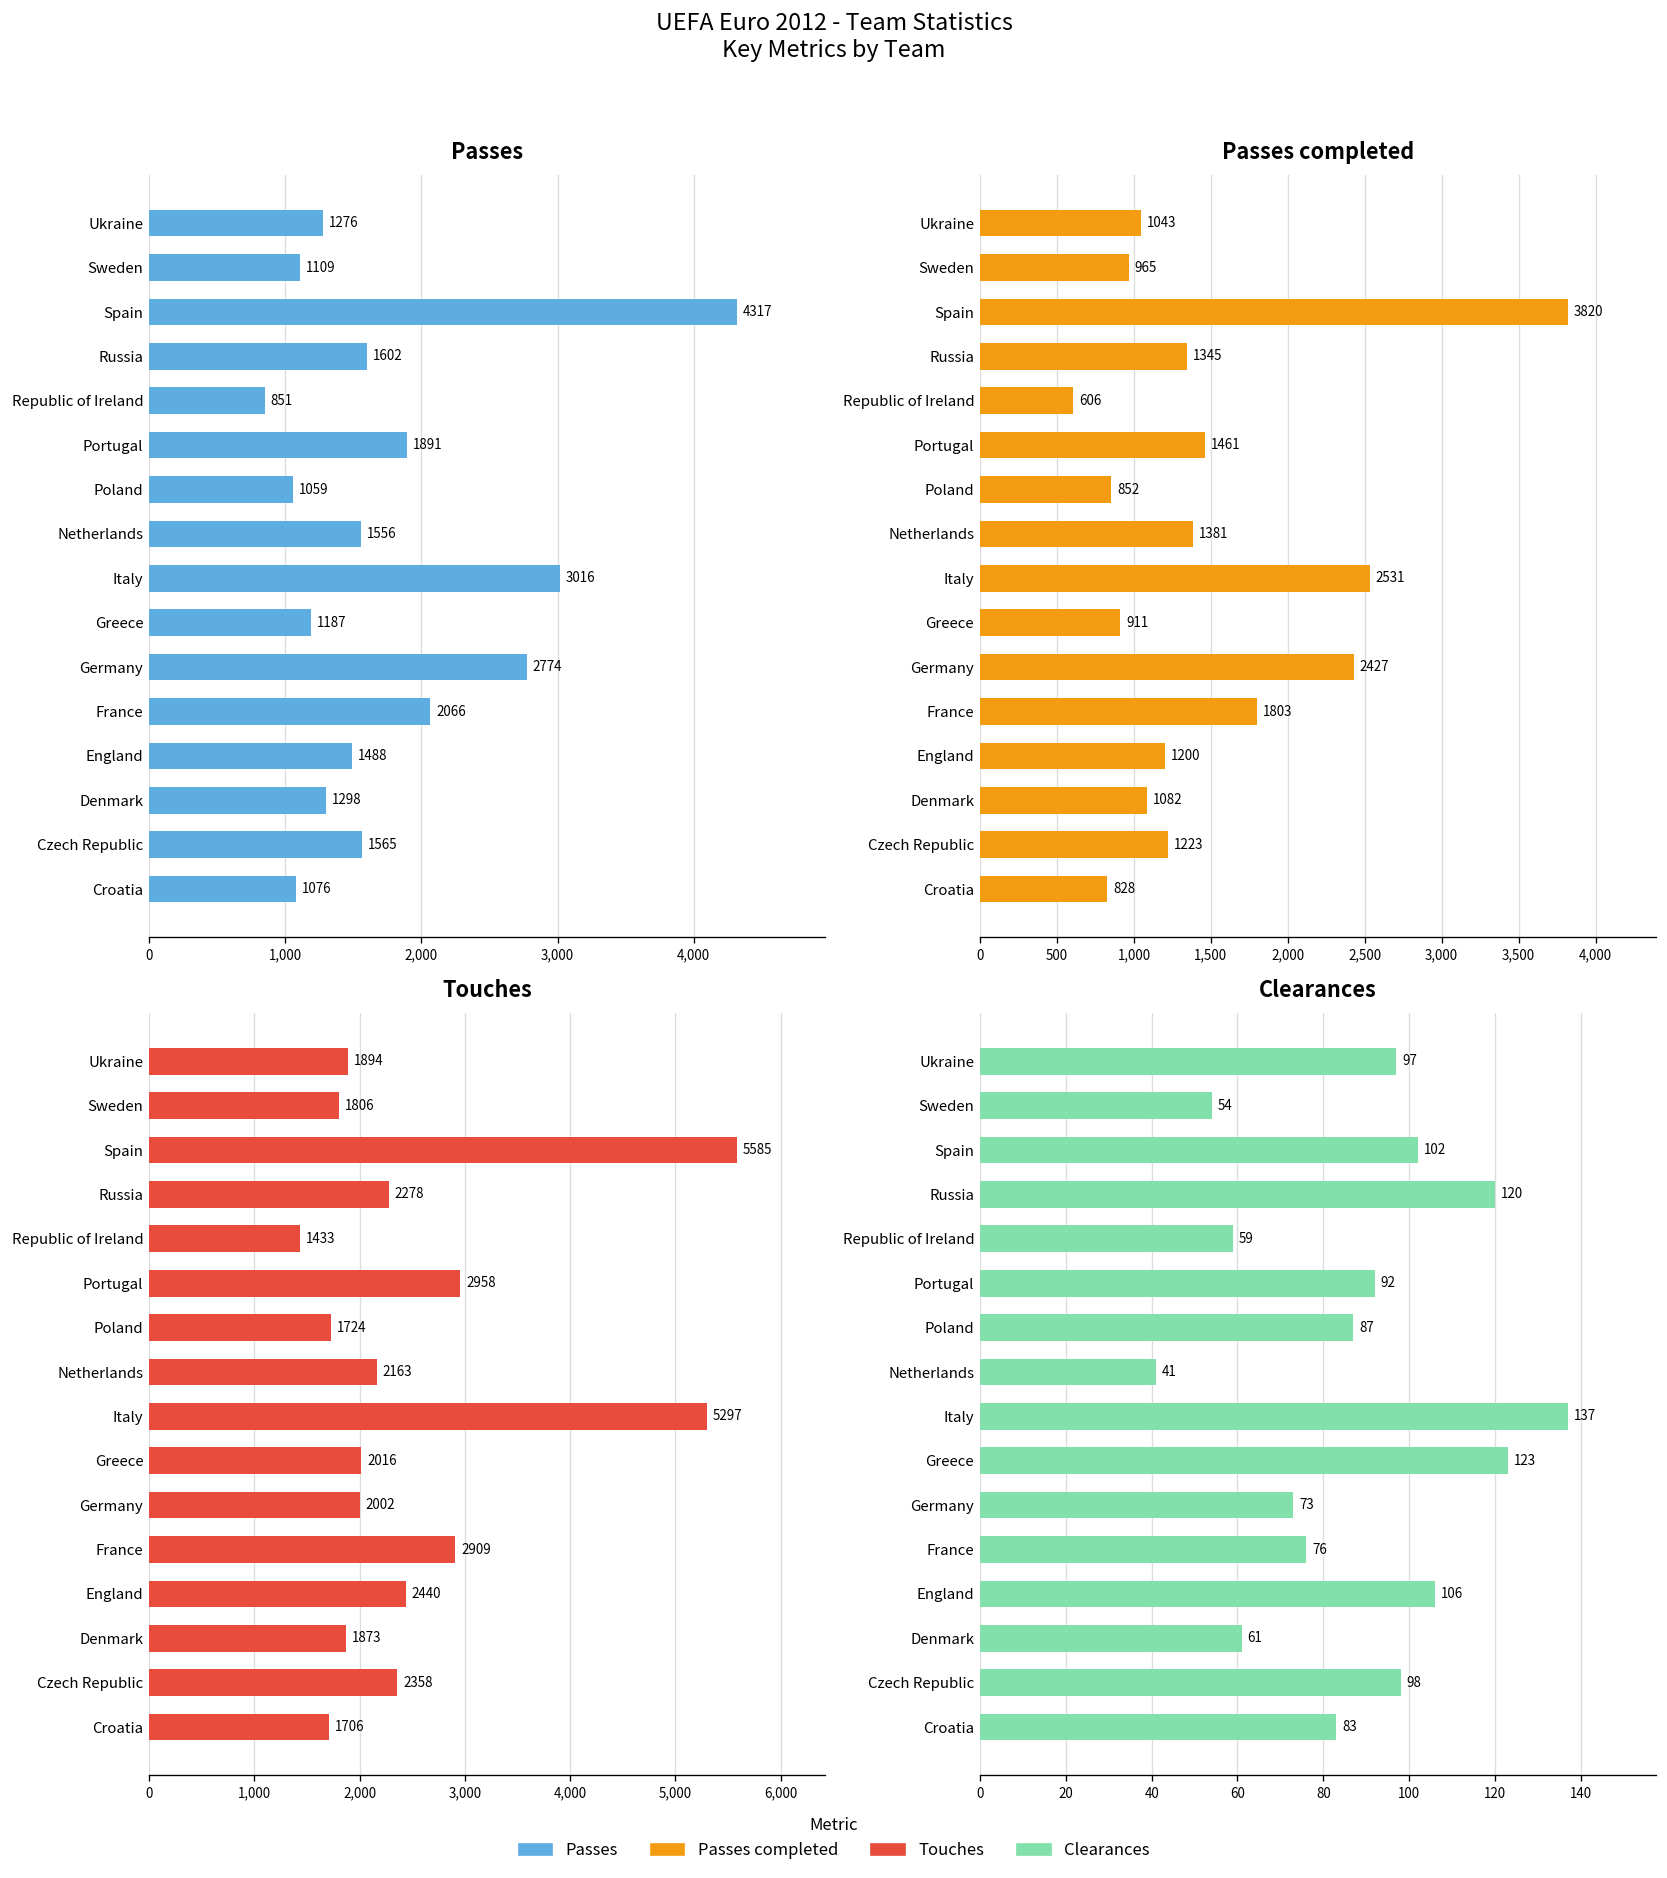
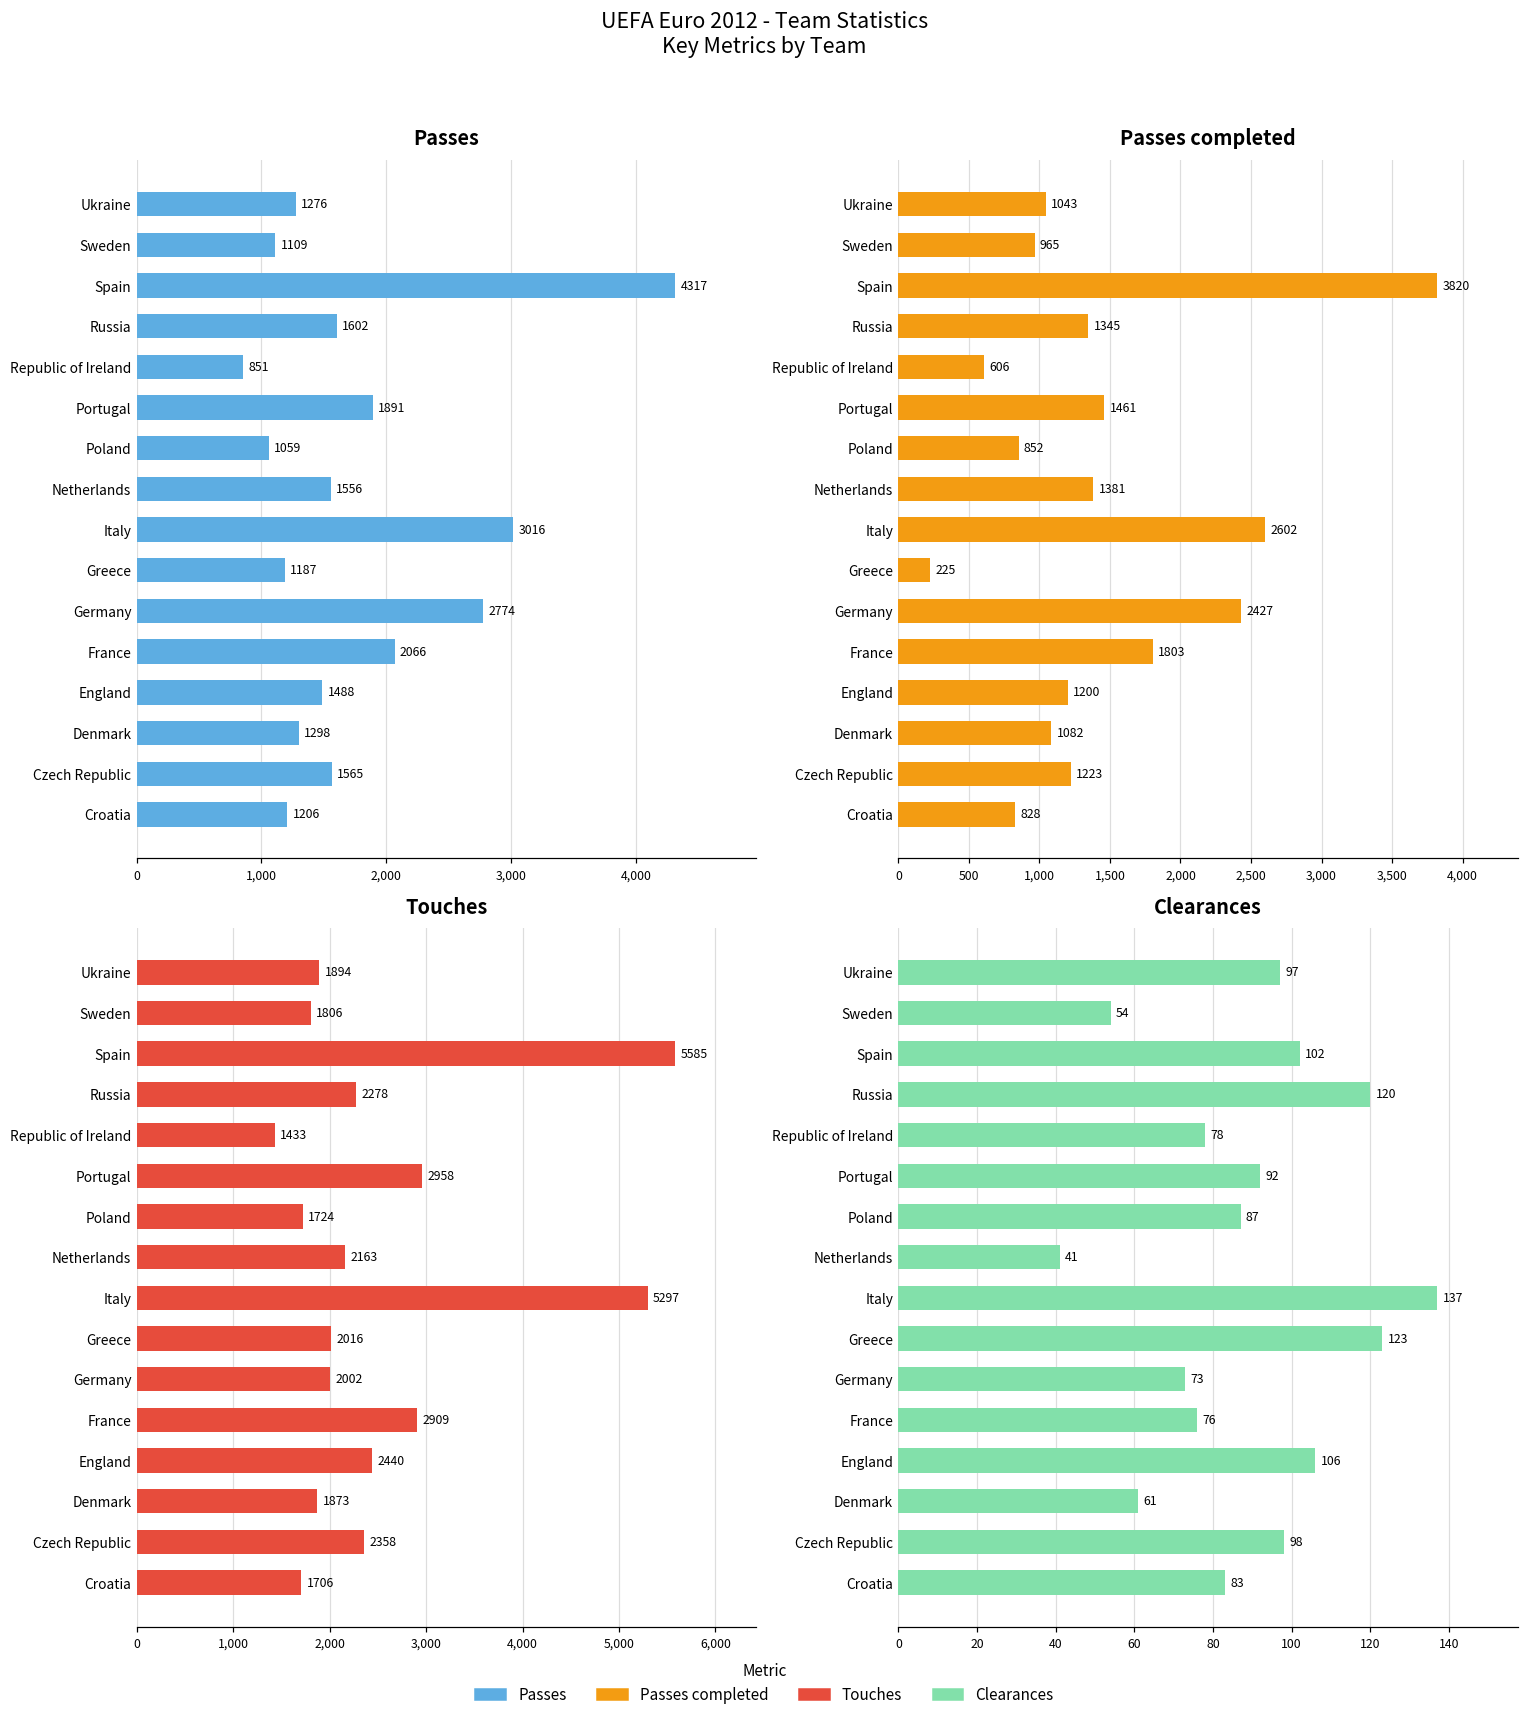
  {
    "Passes": {
      "Ukraine": 1276,
      "Sweden": 1109,
      "Spain": 4317,
      "Russia": 1602,
      "Republic of Ireland": 851,
      "Portugal": 1891,
      "Poland": 1059,
      "Netherlands": 1556,
      "Italy": 3016,
      "Greece": 1187,
      "Germany": 2774,
      "France": 2066,
      "England": 1488,
      "Denmark": 1298,
      "Czech Republic": 1565,
-     "Croatia": 1076
+     "Croatia": 1206
    },
    "Passes completed": {
      "Ukraine": 1043,
      "Sweden": 965,
      "Spain": 3820,
      "Russia": 1345,
      "Republic of Ireland": 606,
      "Portugal": 1461,
      "Poland": 852,
      "Netherlands": 1381,
-     "Italy": 2531,
-     "Greece": 911,
+     "Italy": 2602,
+     "Greece": 225,
      "Germany": 2427,
      "France": 1803,
      "England": 1200,
      "Denmark": 1082,
      "Czech Republic": 1223,
      "Croatia": 828
    },
    "Touches": {
      "Ukraine": 1894,
      "Sweden": 1806,
      "Spain": 5585,
      "Russia": 2278,
      "Republic of Ireland": 1433,
      "Portugal": 2958,
      "Poland": 1724,
      "Netherlands": 2163,
      "Italy": 5297,
      "Greece": 2016,
      "Germany": 2002,
      "France": 2909,
      "England": 2440,
      "Denmark": 1873,
      "Czech Republic": 2358,
      "Croatia": 1706
    },
    "Clearances": {
      "Ukraine": 97,
      "Sweden": 54,
      "Spain": 102,
      "Russia": 120,
-     "Republic of Ireland": 59,
+     "Republic of Ireland": 78,
      "Portugal": 92,
      "Poland": 87,
      "Netherlands": 41,
      "Italy": 137,
      "Greece": 123,
      "Germany": 73,
      "France": 76,
      "England": 106,
      "Denmark": 61,
      "Czech Republic": 98,
      "Croatia": 83
    }
  }
